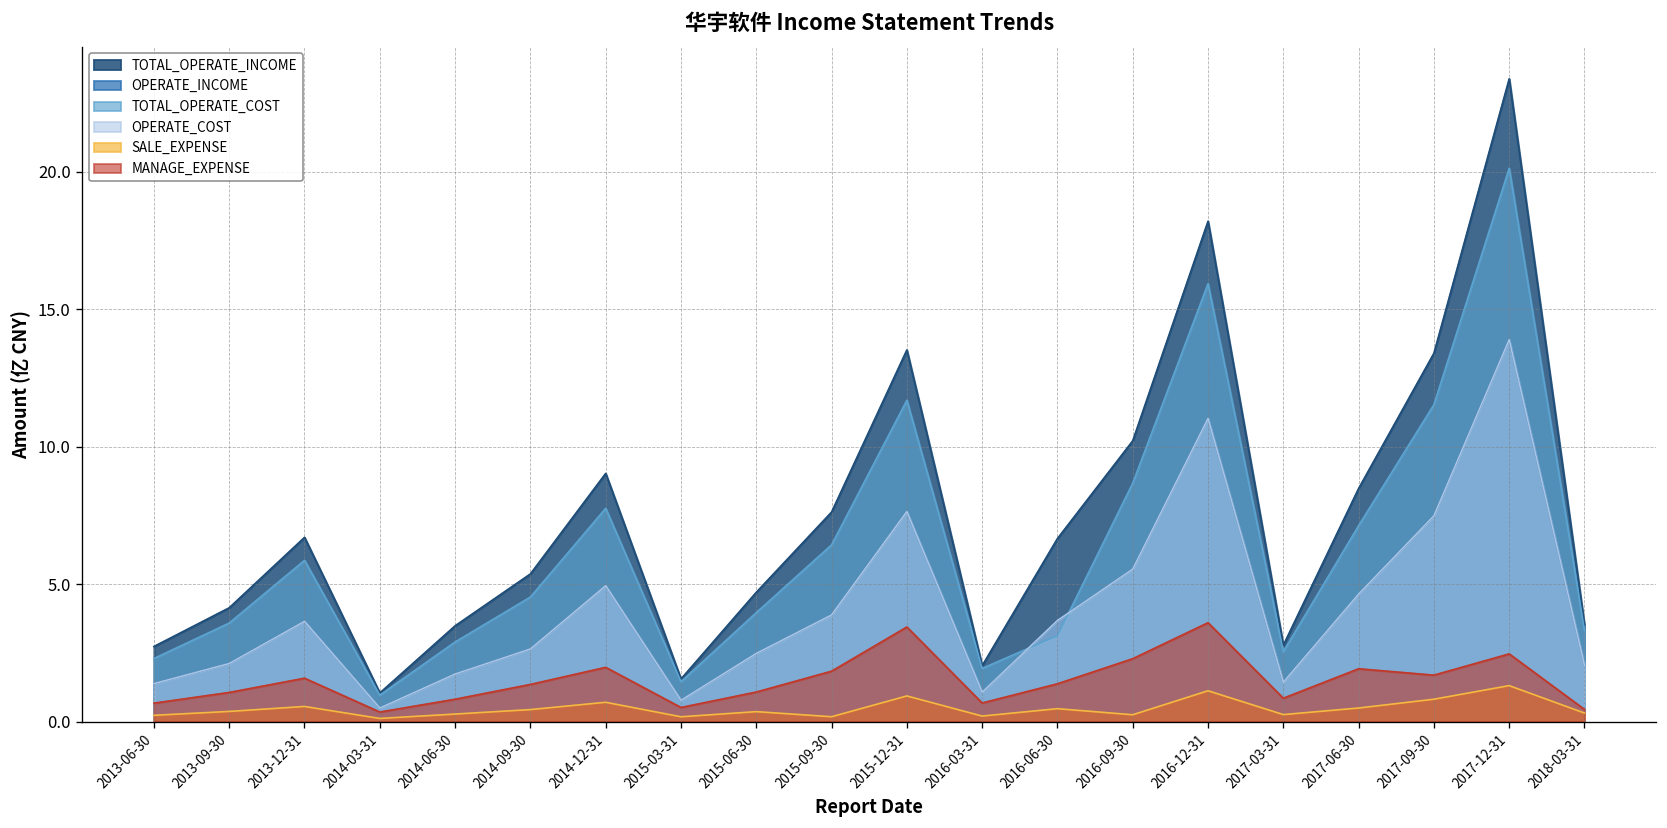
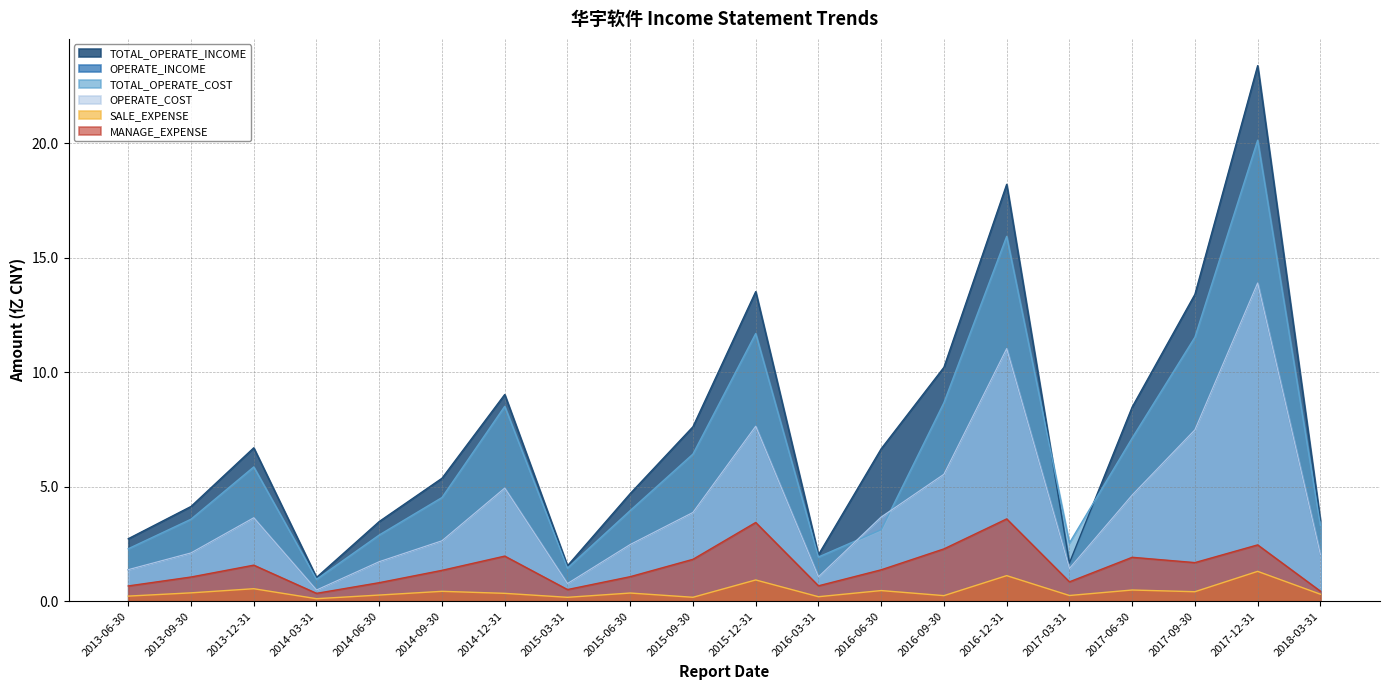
  {
    "TOTAL_OPERATE_INCOME": {
      "2013-06-30": 2.7,
      "2013-09-30": 4.1,
      "2013-12-31": 6.7,
      "2014-06-30": 3.5,
      "2014-09-30": 5.4,
      "2014-12-31": 9.0,
      "2015-06-30": 4.7,
      "2015-09-30": 7.6,
      "2015-12-31": 13.5,
      "2016-06-30": 6.7,
      "2016-09-30": 10.2,
      "2016-12-31": 18.2,
-     "2017-03-31": 2.8,
+     "2017-03-31": 1.7,
      "2017-06-30": 8.5,
      "2017-09-30": 13.4,
      "2017-12-31": 23.4,
      "2018-03-31": 3.5
    },
    "OPERATE_COST": {
      "2013-06-30": 1.4,
      "2013-09-30": 2.1,
      "2013-12-31": 3.6,
      "2014-03-31": 0.5,
      "2014-06-30": 1.7,
      "2014-09-30": 2.6,
      "2014-12-31": 4.9,
      "2015-03-31": 0.8,
      "2015-06-30": 2.5,
      "2015-09-30": 3.9,
      "2015-12-31": 7.6,
      "2016-03-31": 1.1,
      "2016-06-30": 3.7,
      "2016-09-30": 5.5,
      "2016-12-31": 11.0,
      "2017-03-31": 1.4,
      "2017-06-30": 4.6,
      "2017-09-30": 7.5,
      "2017-12-31": 13.9,
      "2018-03-31": 2.0
    },
    "TOTAL_OPERATE_COST": {
      "2013-06-30": 2.3,
      "2013-09-30": 3.6,
      "2013-12-31": 5.9,
      "2014-06-30": 2.9,
      "2014-09-30": 4.5,
-     "2014-12-31": 7.8,
+     "2014-12-31": 8.5,
      "2015-06-30": 4.0,
      "2015-09-30": 6.4,
      "2015-12-31": 11.7,
      "2016-06-30": 3.1,
      "2016-09-30": 8.7,
      "2016-12-31": 15.9,
      "2017-03-31": 2.5,
      "2017-06-30": 7.1,
      "2017-09-30": 11.5,
      "2017-12-31": 20.1,
      "2018-03-31": 3.3
    },
    "SALE_EXPENSE": {
      "2013-06-30": 0.2,
      "2013-09-30": 0.4,
      "2013-12-31": 0.5,
      "2014-03-31": 0.1,
      "2014-06-30": 0.3,
      "2014-09-30": 0.4,
-     "2014-12-31": 0.7,
+     "2014-12-31": 0.3,
      "2015-03-31": 0.2,
      "2015-06-30": 0.4,
      "2015-09-30": 0.2,
      "2015-12-31": 0.9,
      "2016-03-31": 0.2,
      "2016-06-30": 0.5,
      "2016-09-30": 0.2,
      "2016-12-31": 1.1,
      "2017-03-31": 0.3,
      "2017-06-30": 0.5,
-     "2017-09-30": 0.8,
+     "2017-09-30": 0.4,
      "2017-12-31": 1.3,
      "2018-03-31": 0.3
    },
    "MANAGE_EXPENSE": {
      "2013-06-30": 0.7,
      "2013-09-30": 1.1,
      "2013-12-31": 1.6,
      "2014-03-31": 0.3,
      "2014-06-30": 0.8,
      "2014-09-30": 1.3,
      "2014-12-31": 2.0,
      "2015-03-31": 0.5,
      "2015-06-30": 1.1,
      "2015-09-30": 1.8,
      "2015-12-31": 3.4,
      "2016-03-31": 0.7,
      "2016-06-30": 1.4,
      "2016-09-30": 2.3,
      "2016-12-31": 3.6,
      "2017-03-31": 0.8,
      "2017-06-30": 1.9,
      "2017-09-30": 1.7,
      "2017-12-31": 2.5,
      "2018-03-31": 0.4
    }
  }
